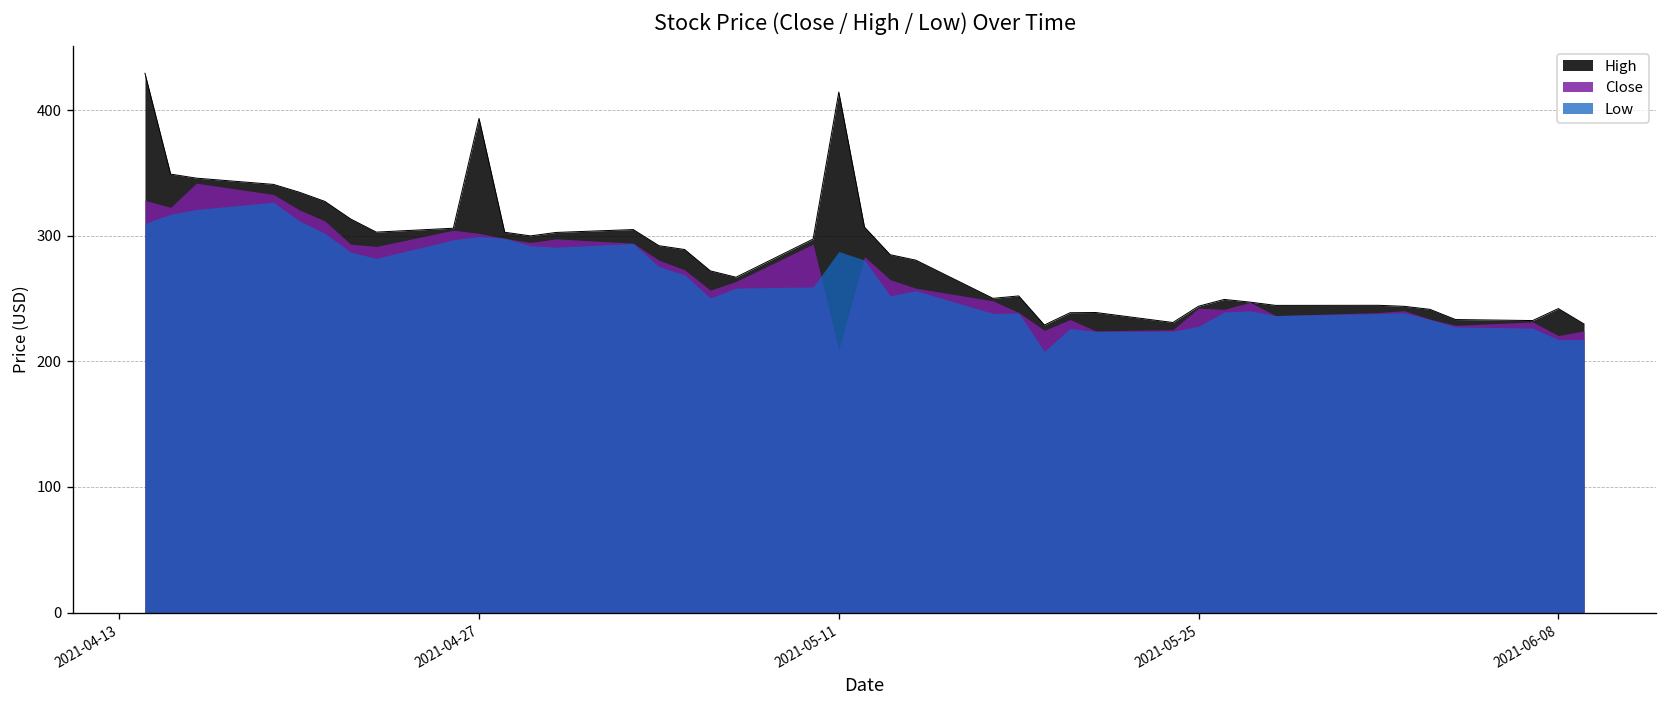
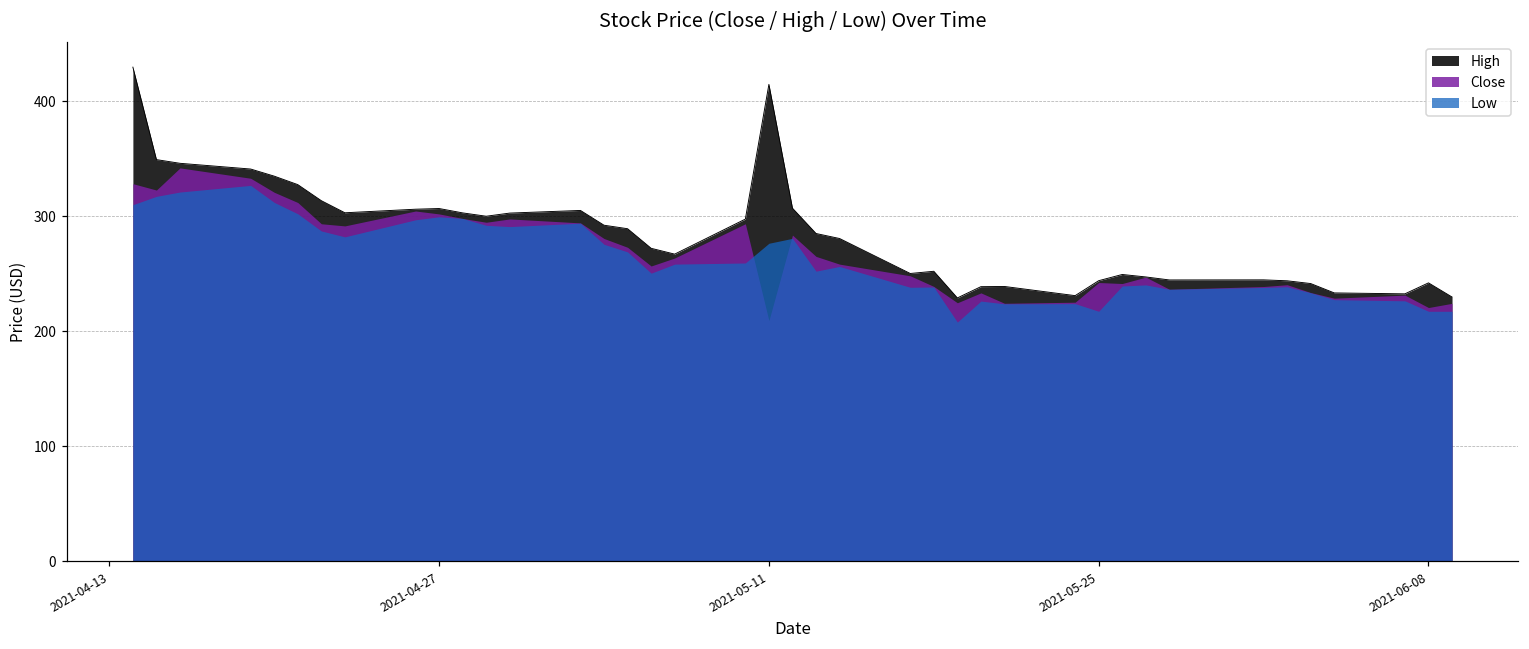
  {
    "High": {
-     "2021-04-27": 394,
+     "2021-04-27": 307,
      "2021-05-11": 415,
      "2021-06-08": 242
    },
    "Close": {
      "2021-04-27": 302,
      "2021-05-11": 209,
      "2021-06-08": 221
    },
    "Low": {
      "2021-04-27": 300,
-     "2021-05-11": 288,
-     "2021-05-25": 228,
+     "2021-05-11": 277,
+     "2021-05-25": 217,
      "2021-06-08": 217
    }
  }
